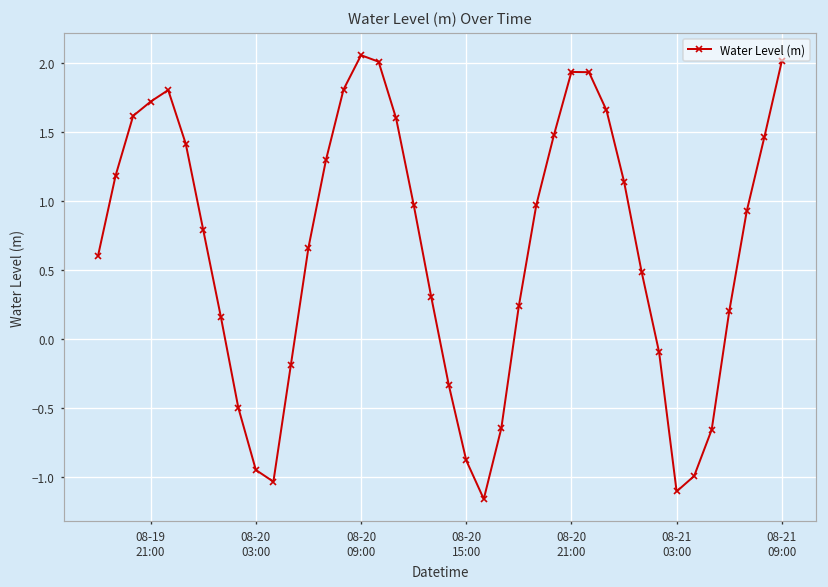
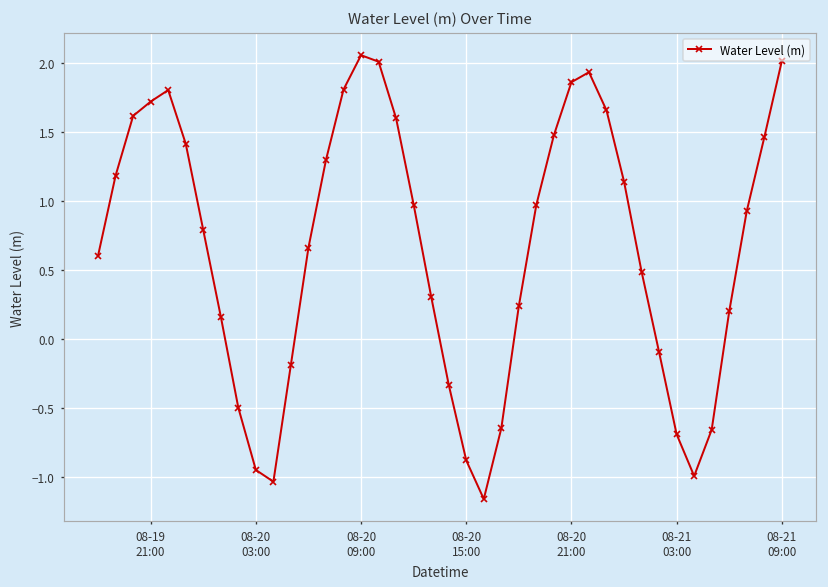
  {
    "08-19 21:00": 1.72,
    "08-20 03:00": -0.95,
    "08-20 09:00": 2.06,
    "08-20 15:00": -0.88,
-   "08-20 21:00": 1.94,
-   "08-21 03:00": -1.10
+   "08-20 21:00": 1.86,
+   "08-21 03:00": -0.69
  }
